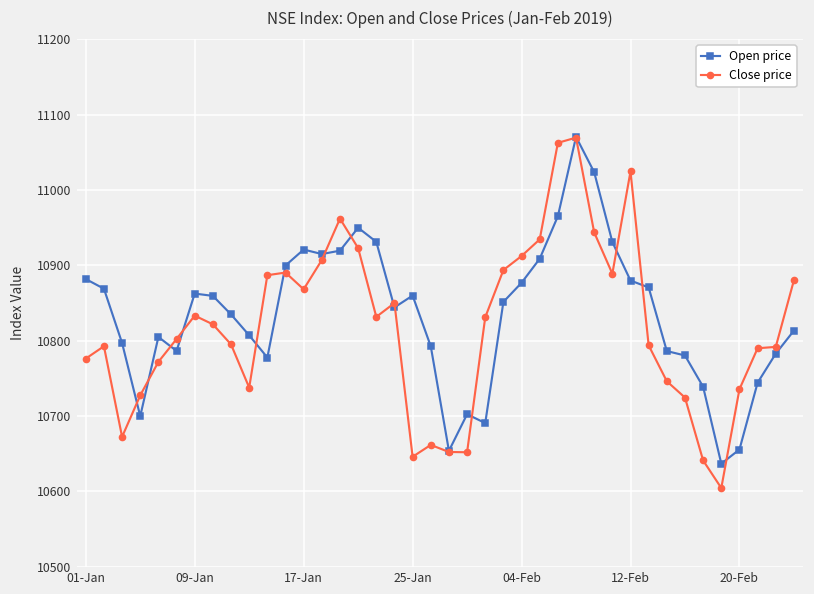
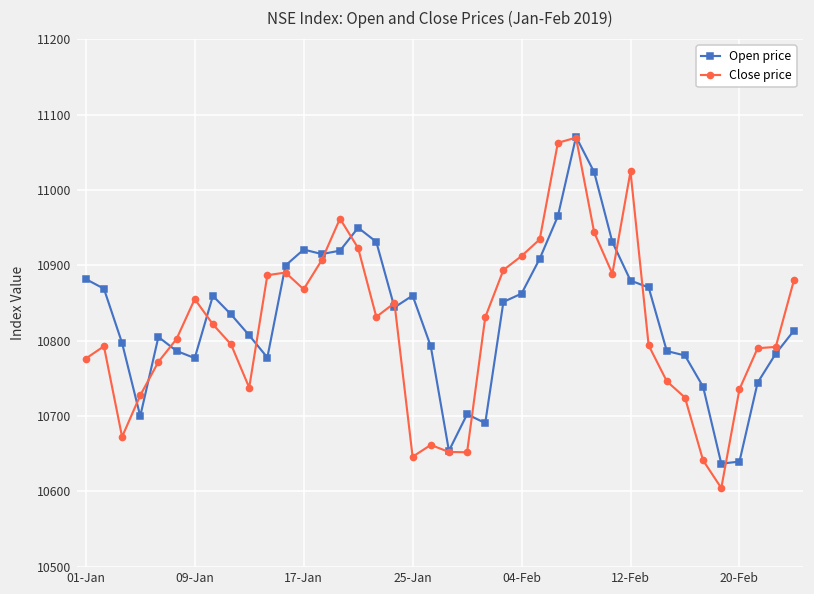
  {
    "Open price": {
      "01-Jan": 10880,
-     "09-Jan": 10860,
+     "09-Jan": 10780,
      "17-Jan": 10920,
      "25-Jan": 10860,
-     "04-Feb": 10880,
+     "04-Feb": 10860,
      "12-Feb": 10880,
-     "20-Feb": 10660
+     "20-Feb": 10640
    },
    "Close price": {
      "01-Jan": 10780,
-     "09-Jan": 10830,
+     "09-Jan": 10860,
      "17-Jan": 10870,
      "25-Jan": 10650,
      "04-Feb": 10910,
      "12-Feb": 11020,
      "20-Feb": 10740
    }
  }
